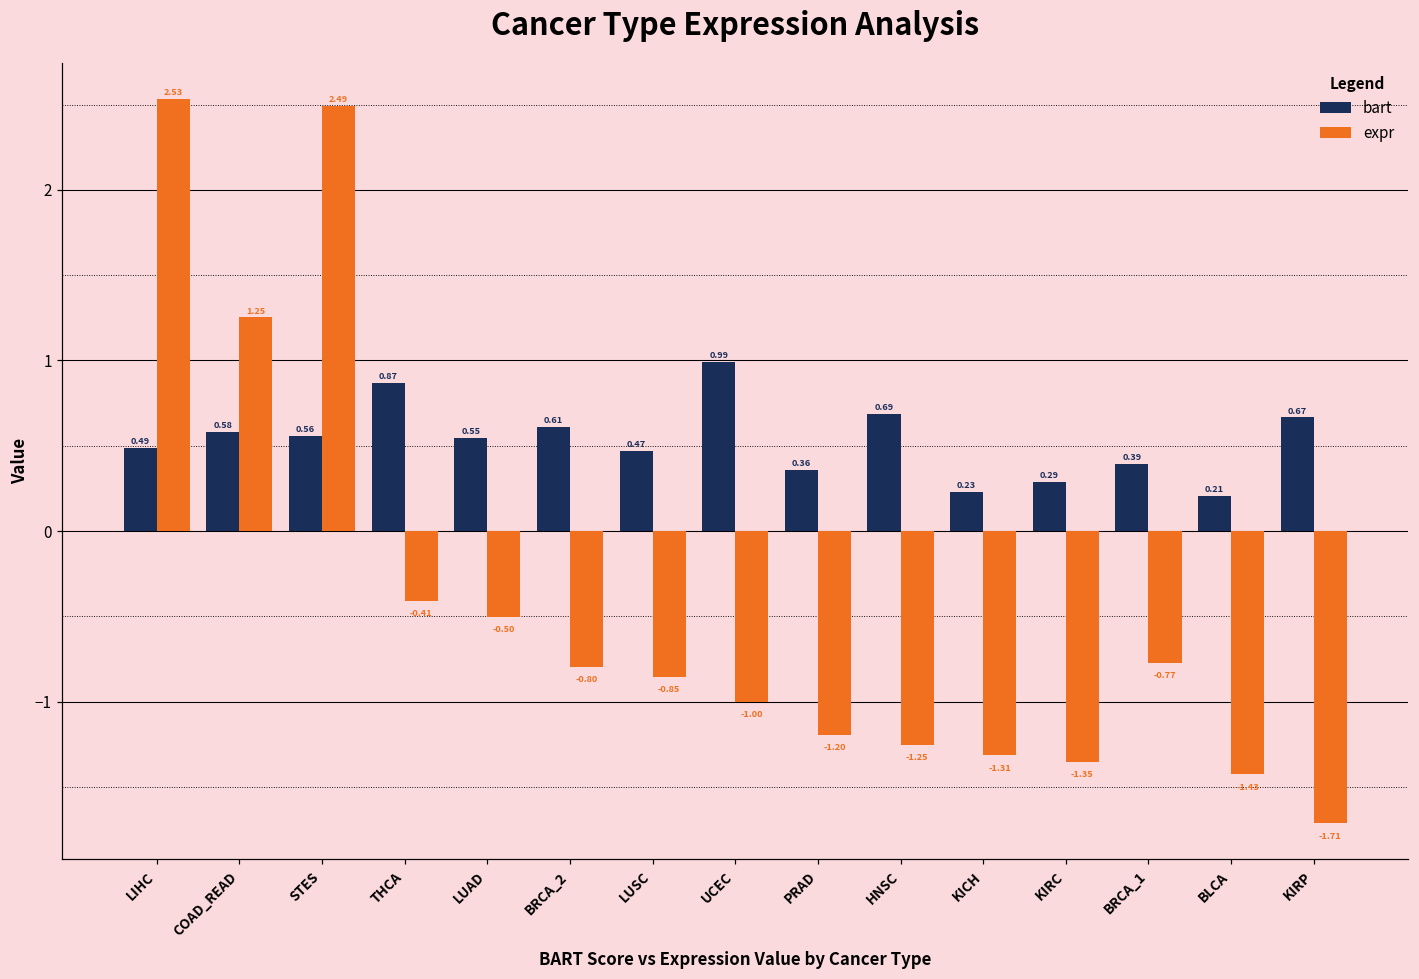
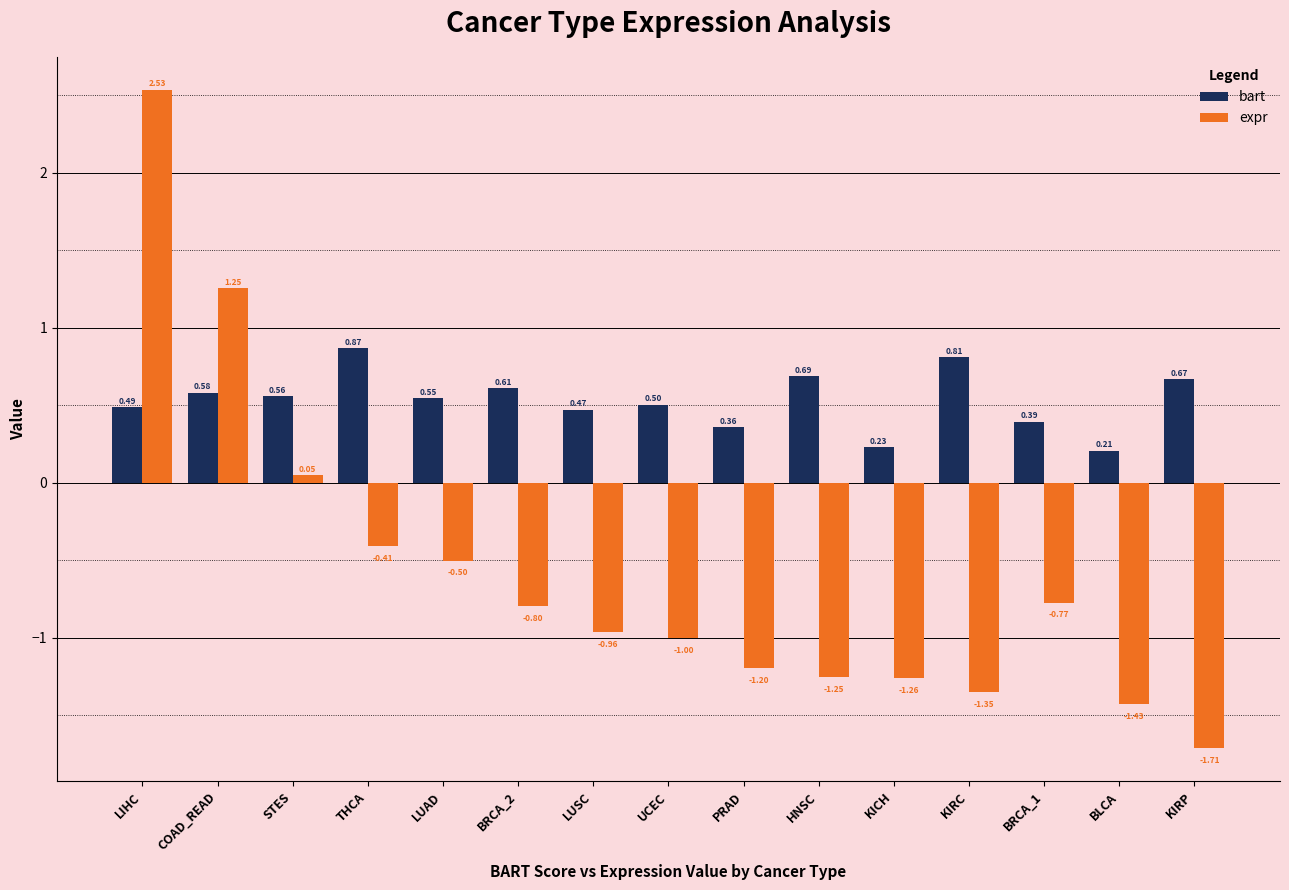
  {
    "bart": {
      "LIHC": 0.49,
      "COAD_READ": 0.58,
      "STES": 0.56,
      "THCA": 0.87,
      "LUAD": 0.55,
      "BRCA_2": 0.61,
      "LUSC": 0.47,
-     "UCEC": 0.99,
+     "UCEC": 0.50,
      "PRAD": 0.36,
      "HNSC": 0.69,
      "KICH": 0.23,
-     "KIRC": 0.29,
+     "KIRC": 0.81,
      "BRCA_1": 0.39,
      "BLCA": 0.21,
      "KIRP": 0.67
    },
    "expr": {
      "LIHC": 2.53,
      "COAD_READ": 1.25,
-     "STES": 2.49,
+     "STES": 0.05,
      "THCA": -0.41,
      "LUAD": -0.50,
      "BRCA_2": -0.80,
-     "LUSC": -0.85,
+     "LUSC": -0.96,
      "UCEC": -1.00,
      "PRAD": -1.20,
      "HNSC": -1.25,
-     "KICH": -1.31,
+     "KICH": -1.26,
      "KIRC": -1.35,
      "BRCA_1": -0.77,
      "BLCA": -1.43,
      "KIRP": -1.71
    }
  }
